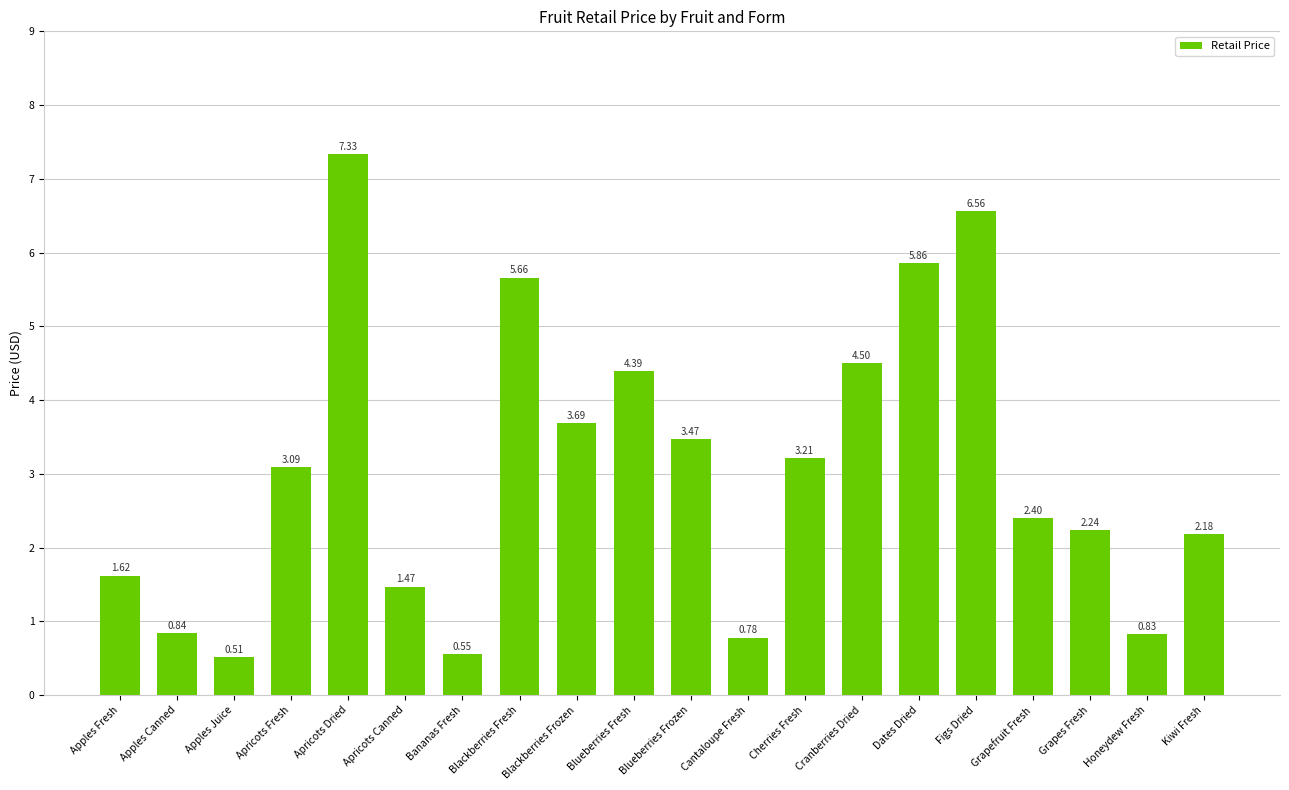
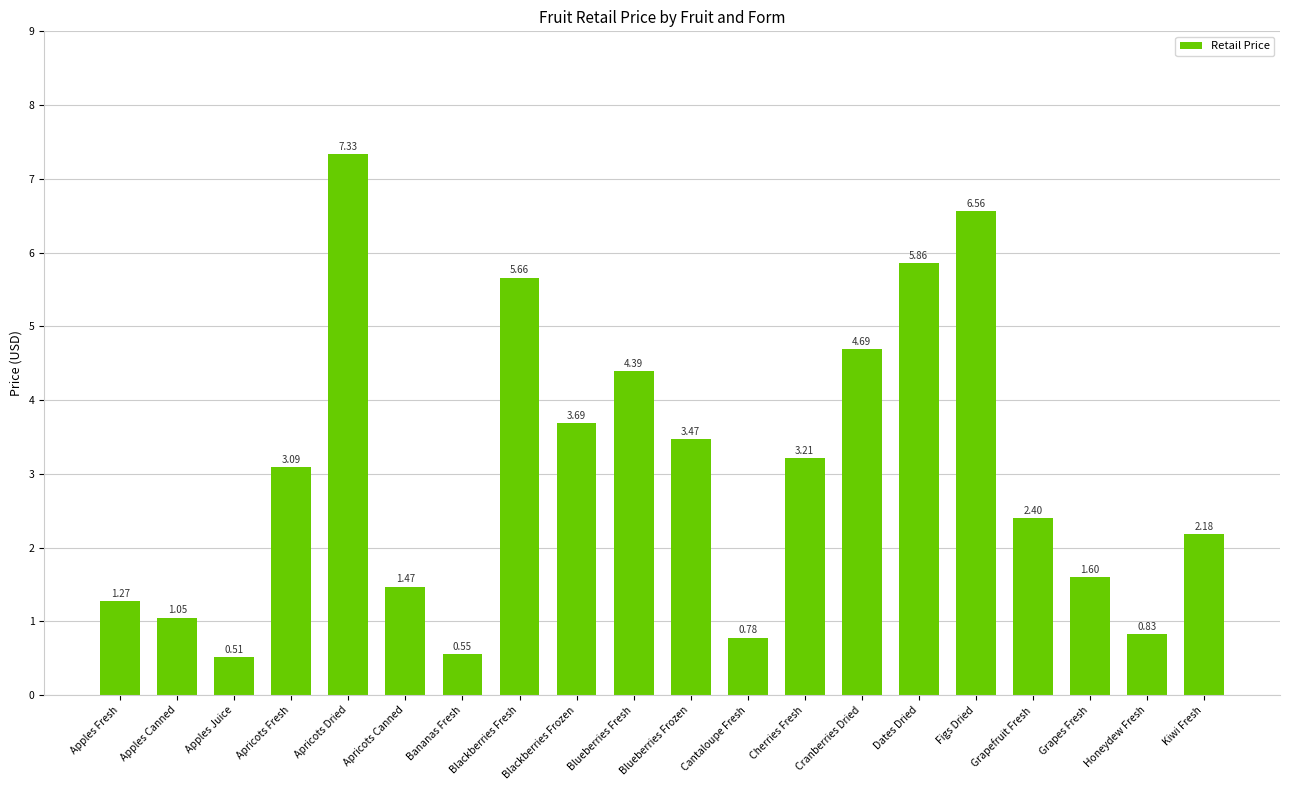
  {
-   "Apples Fresh": 1.62,
-   "Apples Canned": 0.84,
+   "Apples Fresh": 1.27,
+   "Apples Canned": 1.05,
    "Apples Juice": 0.51,
    "Apricots Fresh": 3.09,
    "Apricots Dried": 7.33,
    "Apricots Canned": 1.47,
    "Bananas Fresh": 0.55,
    "Blackberries Fresh": 5.66,
    "Blackberries Frozen": 3.69,
    "Blueberries Fresh": 4.39,
    "Blueberries Frozen": 3.47,
    "Cantaloupe Fresh": 0.78,
    "Cherries Fresh": 3.21,
-   "Cranberries Dried": 4.50,
+   "Cranberries Dried": 4.69,
    "Dates Dried": 5.86,
    "Figs Dried": 6.56,
    "Grapefruit Fresh": 2.40,
-   "Grapes Fresh": 2.24,
+   "Grapes Fresh": 1.60,
    "Honeydew Fresh": 0.83,
    "Kiwi Fresh": 2.18
  }
